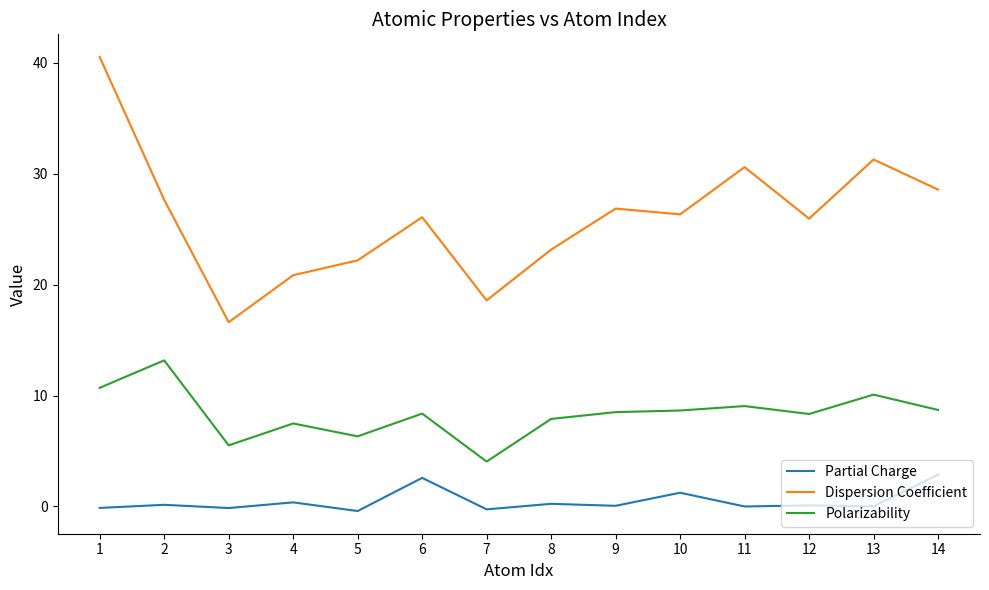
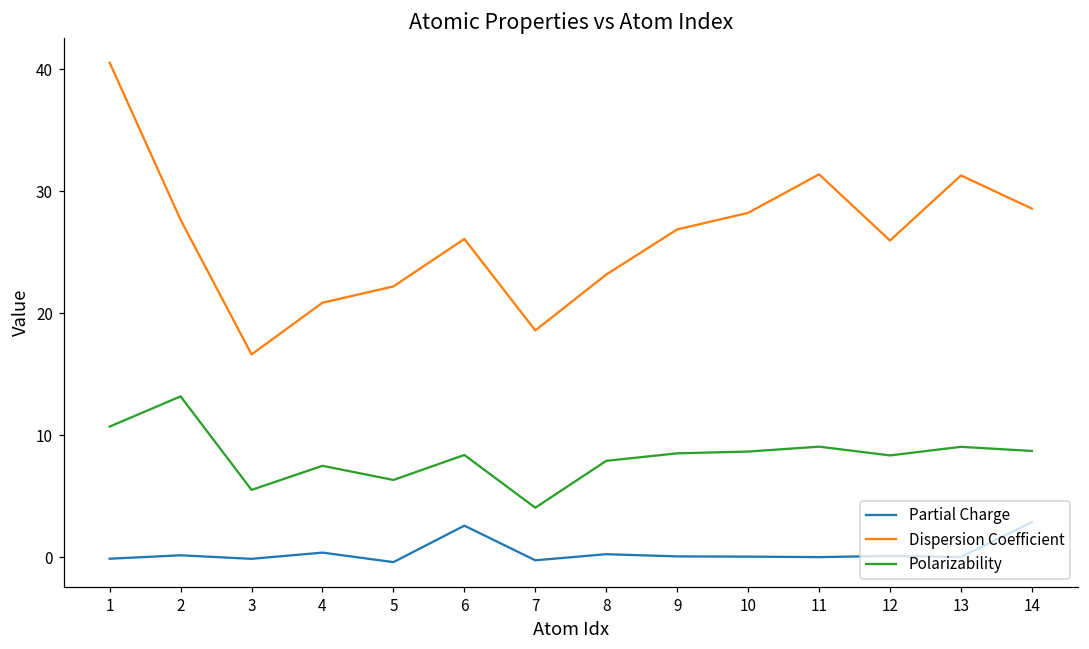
  {
    "Partial Charge": {
      "1": -0.1,
      "2": 0.1,
      "3": -0.2,
      "4": 0.4,
      "5": -0.4,
      "6": 2.6,
      "7": -0.3,
      "8": 0.2,
      "9": 0.1,
-     "10": 1.2,
+     "10": 0.0,
      "11": 0.0
    },
    "Dispersion Coefficient": {
      "1": 40.5,
      "2": 27.7,
      "3": 16.6,
      "4": 20.9,
      "5": 22.2,
      "6": 26.1,
      "7": 18.6,
      "8": 23.2,
      "9": 26.9,
-     "10": 26.3,
-     "11": 30.6,
+     "10": 28.2,
+     "11": 31.4,
      "12": 26.0,
      "13": 31.3,
      "14": 28.6
    },
    "Polarizability": {
      "1": 10.7,
      "2": 13.2,
      "3": 5.5,
      "4": 7.5,
      "5": 6.3,
      "6": 8.4,
      "7": 4.0,
      "8": 7.9,
      "9": 8.5,
      "10": 8.6,
      "11": 9.0,
      "12": 8.3,
-     "13": 10.1,
+     "13": 9.0,
      "14": 8.7
    }
  }
